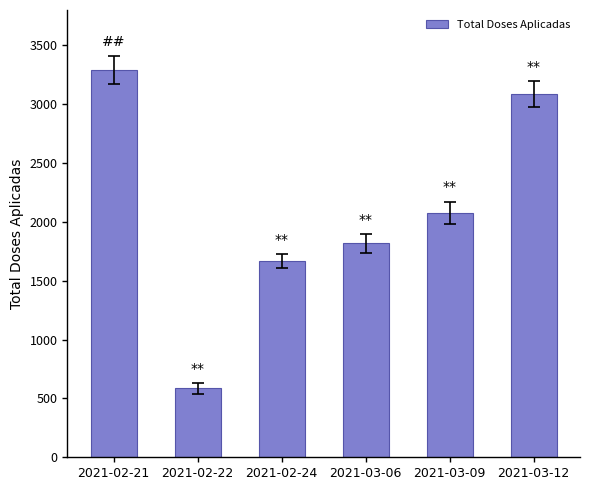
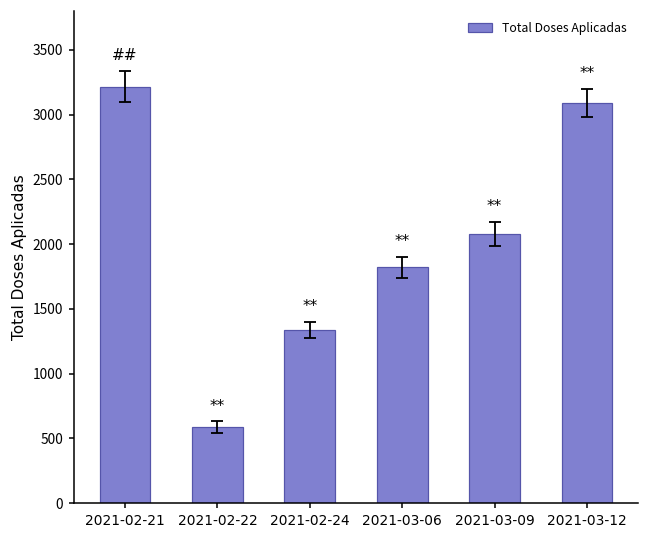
  {
    "Total Doses Aplicadas": {
-     "2021-02-21": 3290,
+     "2021-02-21": 3220,
      "2021-02-22": 590,
-     "2021-02-24": 1670,
+     "2021-02-24": 1340,
      "2021-03-06": 1820,
      "2021-03-09": 2080,
      "2021-03-12": 3090
    }
  }
